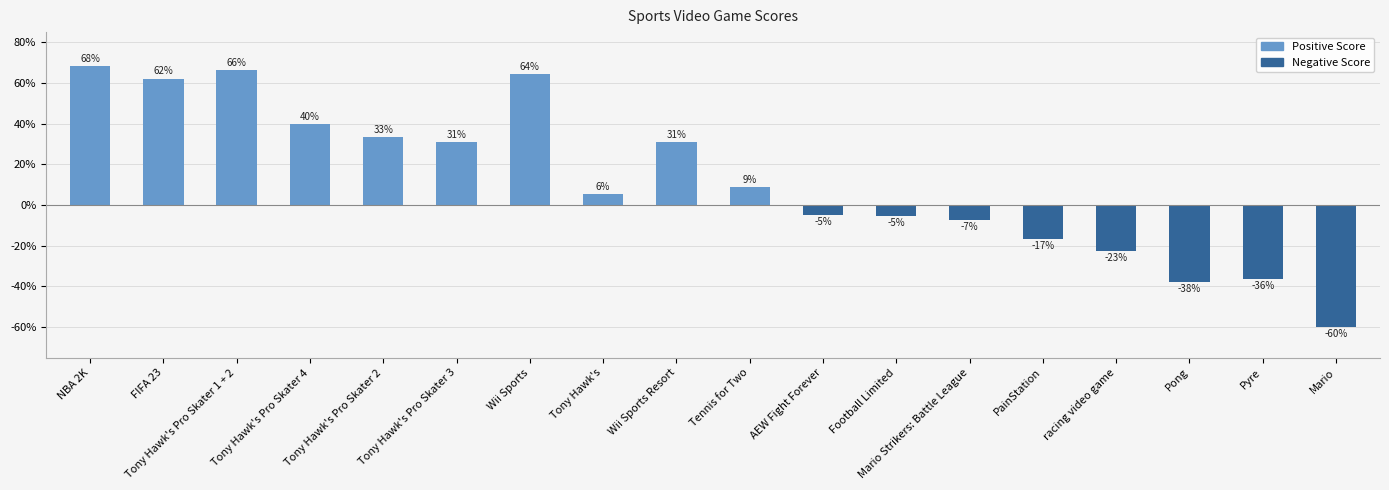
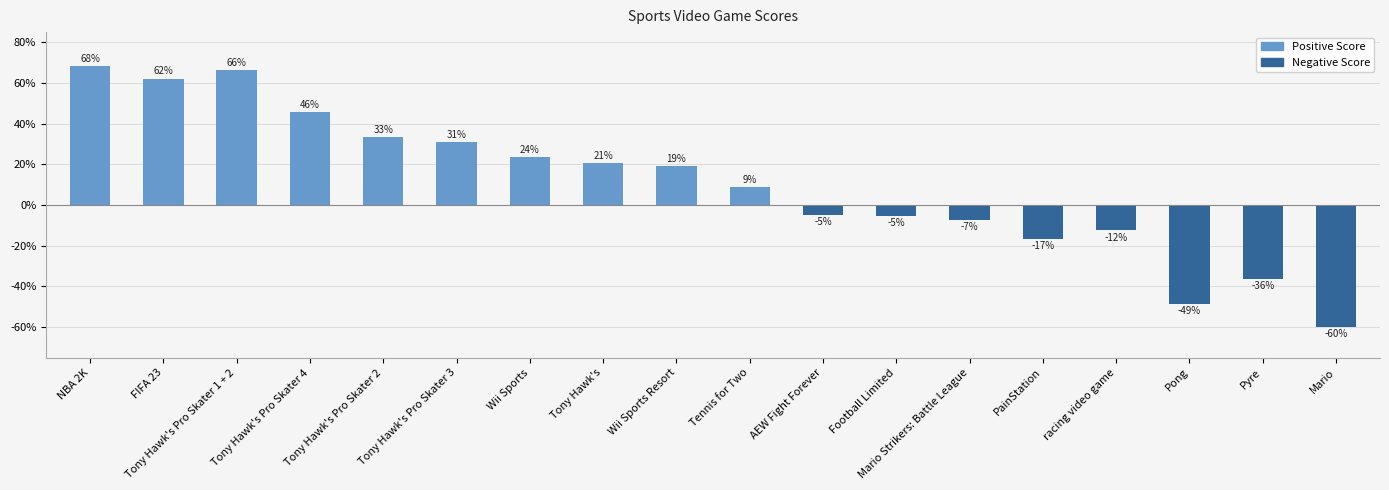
  {
    "NBA 2K": "68%",
    "FIFA 23": "62%",
    "Tony Hawk's Pro Skater 1 + 2": "66%",
-   "Tony Hawk's Pro Skater 4": "40%",
+   "Tony Hawk's Pro Skater 4": "46%",
    "Tony Hawk's Pro Skater 2": "33%",
    "Tony Hawk's Pro Skater 3": "31%",
-   "Wii Sports": "64%",
-   "Tony Hawk's": "6%",
-   "Wii Sports Resort": "31%",
+   "Wii Sports": "24%",
+   "Tony Hawk's": "21%",
+   "Wii Sports Resort": "19%",
    "Tennis for Two": "9%",
    "AEW Fight Forever": "-5%",
    "Football Limited": "-5%",
    "Mario Strikers: Battle League": "-7%",
    "PainStation": "-17%",
-   "racing video game": "-23%",
-   "Pong": "-38%",
+   "racing video game": "-12%",
+   "Pong": "-49%",
    "Pyre": "-36%",
    "Mario": "-60%"
  }
